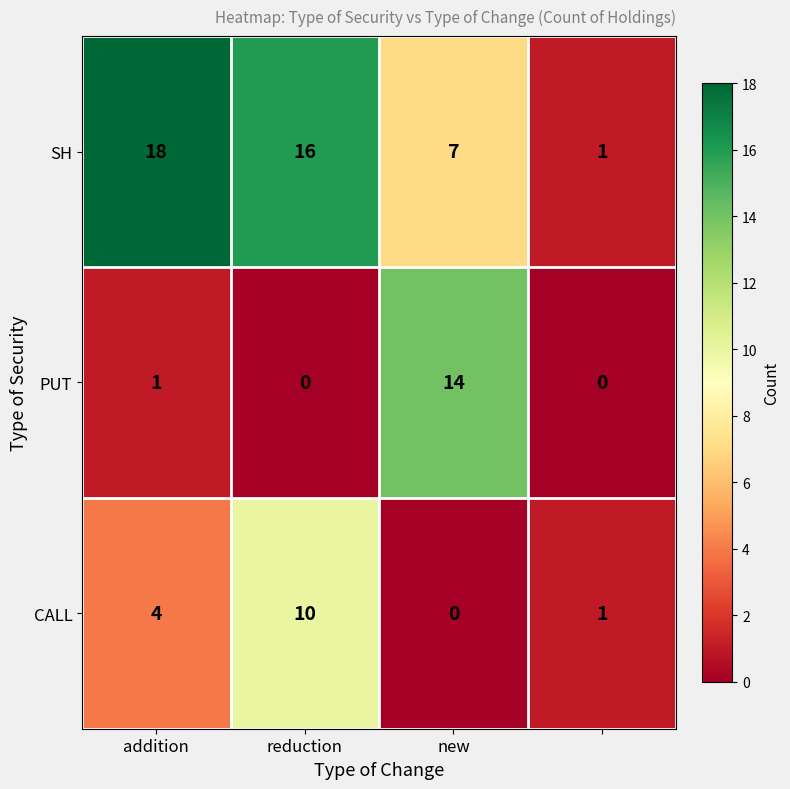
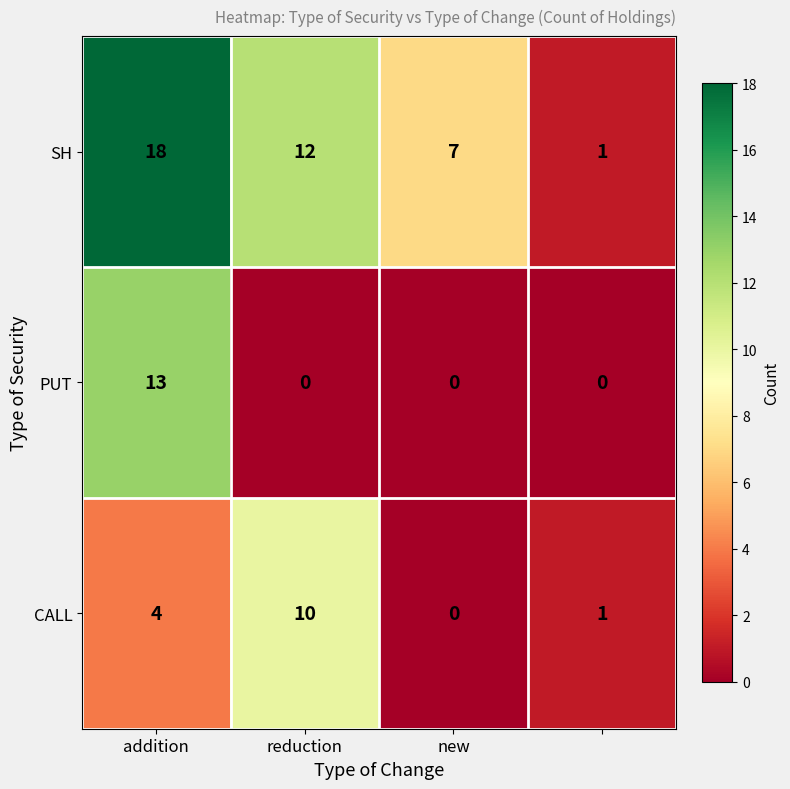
  {
    "SH": {
      "addition": 18,
-     "reduction": 16,
+     "reduction": 12,
      "new": 7
    },
    "PUT": {
-     "addition": 1,
+     "addition": 13,
      "reduction": 0,
-     "new": 14
+     "new": 0
    },
    "CALL": {
      "addition": 4,
      "reduction": 10,
      "new": 0
    }
  }
